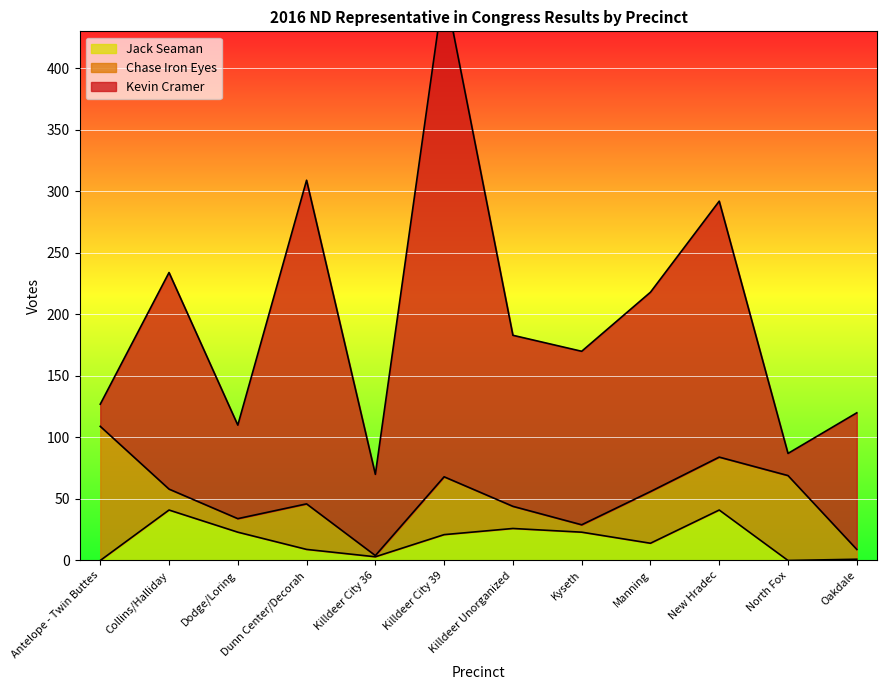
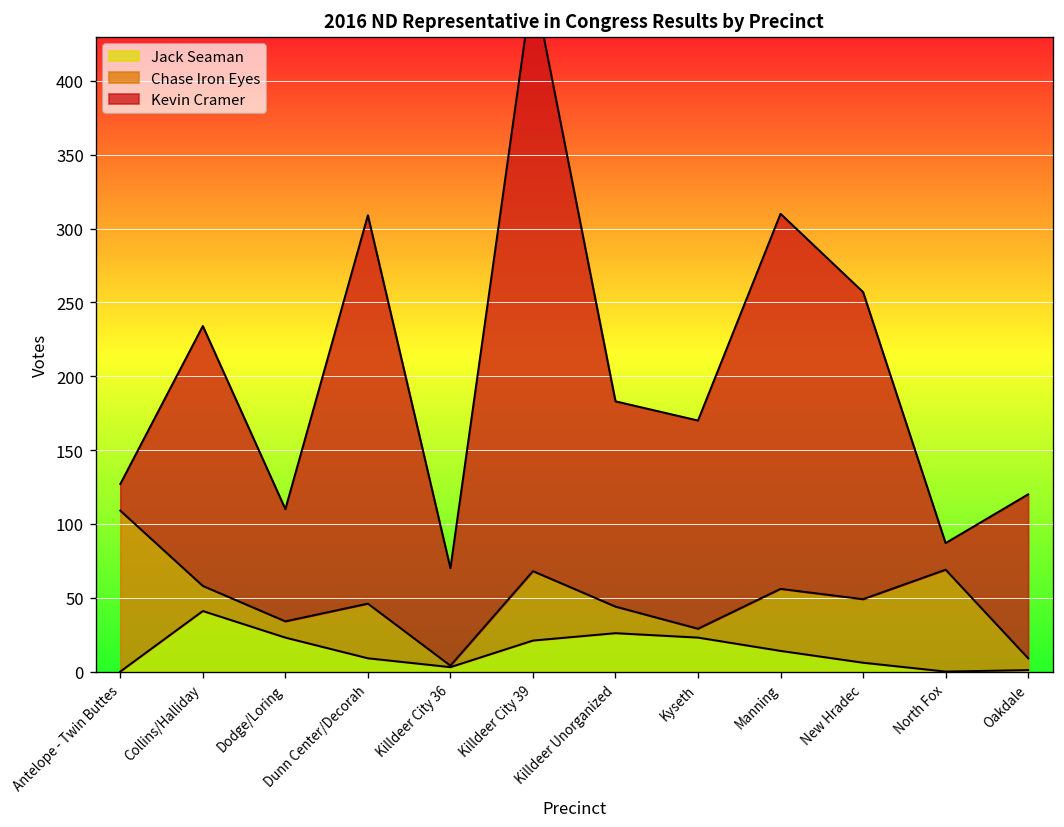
  {
    "Jack Seaman": {
      "Antelope - Twin Buttes": 0,
      "Collins/Halliday": 41,
      "Dodge/Loring": 23,
      "Dunn Center/Decorah": 9,
      "Killdeer City 39": 21,
      "Killdeer Unorganized": 26,
      "Kyseth": 23,
      "Manning": 14,
-     "New Hradec": 41,
+     "New Hradec": 6,
      "North Fox": 0,
      "Oakdale": 1
    },
    "Chase Iron Eyes": {
      "Antelope - Twin Buttes": 109,
      "Collins/Halliday": 17,
      "Dodge/Loring": 11,
      "Dunn Center/Decorah": 37,
      "Killdeer City 39": 47,
      "Killdeer Unorganized": 18,
      "Kyseth": 6,
      "Manning": 42,
      "New Hradec": 43,
      "North Fox": 69,
      "Oakdale": 8
    },
    "Kevin Cramer": {
      "Antelope - Twin Buttes": 18,
      "Collins/Halliday": 176,
      "Dodge/Loring": 76,
      "Dunn Center/Decorah": 263,
      "Killdeer City 36": 66,
      "Killdeer Unorganized": 139,
      "Kyseth": 141,
-     "Manning": 162,
+     "Manning": 254,
      "New Hradec": 208,
      "North Fox": 18,
      "Oakdale": 111
    }
  }
